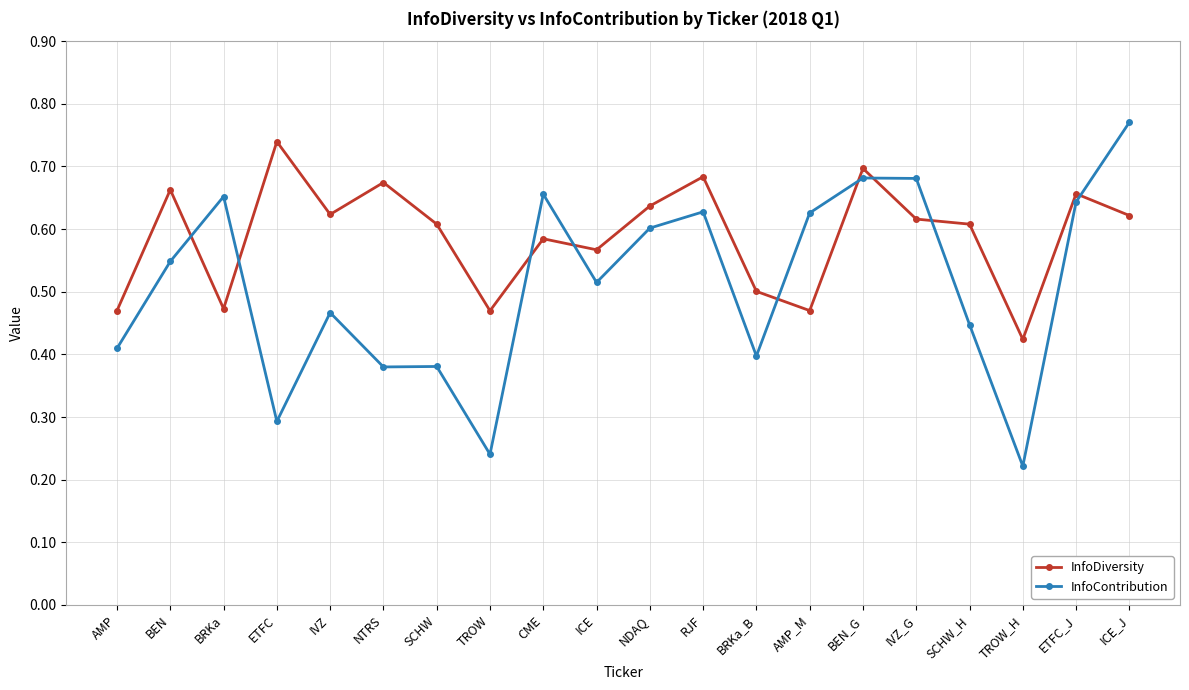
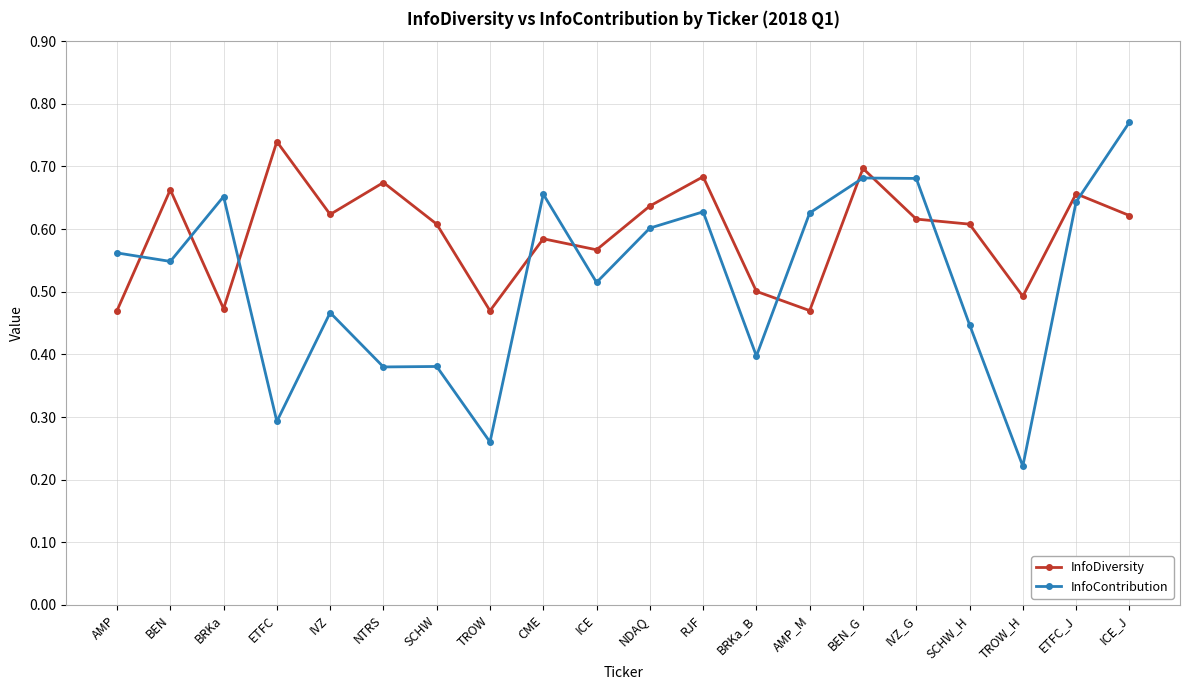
  {
    "InfoDiversity": {
      "AMP": 0.47,
      "BEN": 0.66,
      "BRKa": 0.47,
      "ETFC": 0.74,
      "IVZ": 0.62,
      "NTRS": 0.67,
      "SCHW": 0.61,
      "TROW": 0.47,
      "CME": 0.58,
      "ICE": 0.57,
      "NDAQ": 0.64,
      "RJF": 0.68,
      "BRKa_B": 0.50,
      "AMP_M": 0.47,
      "BEN_G": 0.70,
      "IVZ_G": 0.62,
      "SCHW_H": 0.61,
-     "TROW_H": 0.42,
+     "TROW_H": 0.49,
      "ETFC_J": 0.66,
      "ICE_J": 0.62
    },
    "InfoContribution": {
-     "AMP": 0.41,
+     "AMP": 0.56,
      "BEN": 0.55,
      "BRKa": 0.65,
      "ETFC": 0.29,
      "IVZ": 0.47,
      "NTRS": 0.38,
      "SCHW": 0.38,
-     "TROW": 0.24,
+     "TROW": 0.26,
      "CME": 0.66,
      "ICE": 0.51,
      "NDAQ": 0.60,
      "RJF": 0.63,
      "BRKa_B": 0.40,
      "AMP_M": 0.63,
      "BEN_G": 0.68,
      "IVZ_G": 0.68,
      "SCHW_H": 0.45,
      "TROW_H": 0.22,
      "ETFC_J": 0.64,
      "ICE_J": 0.77
    }
  }
